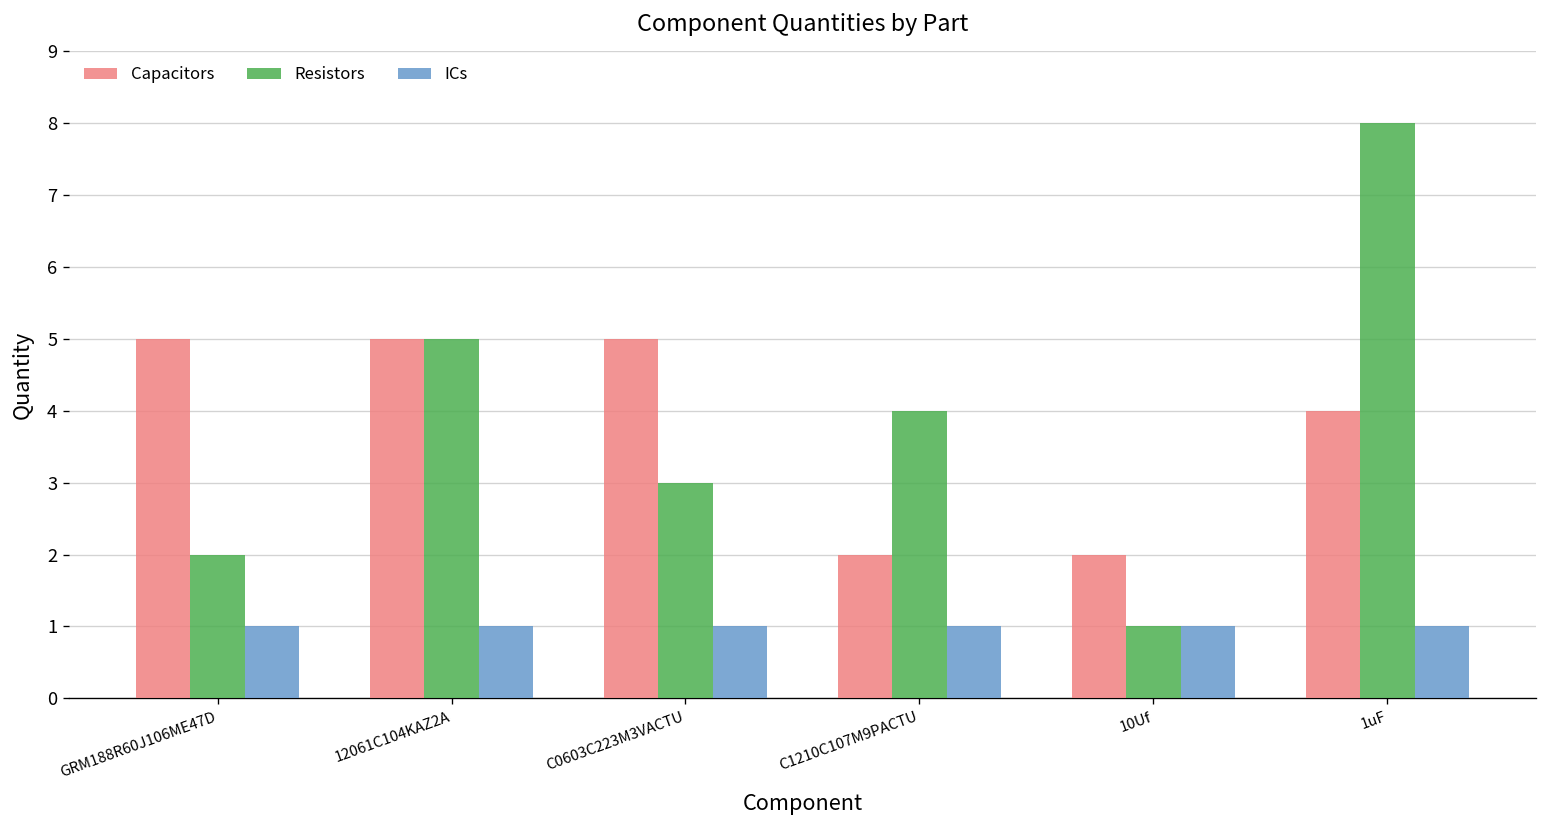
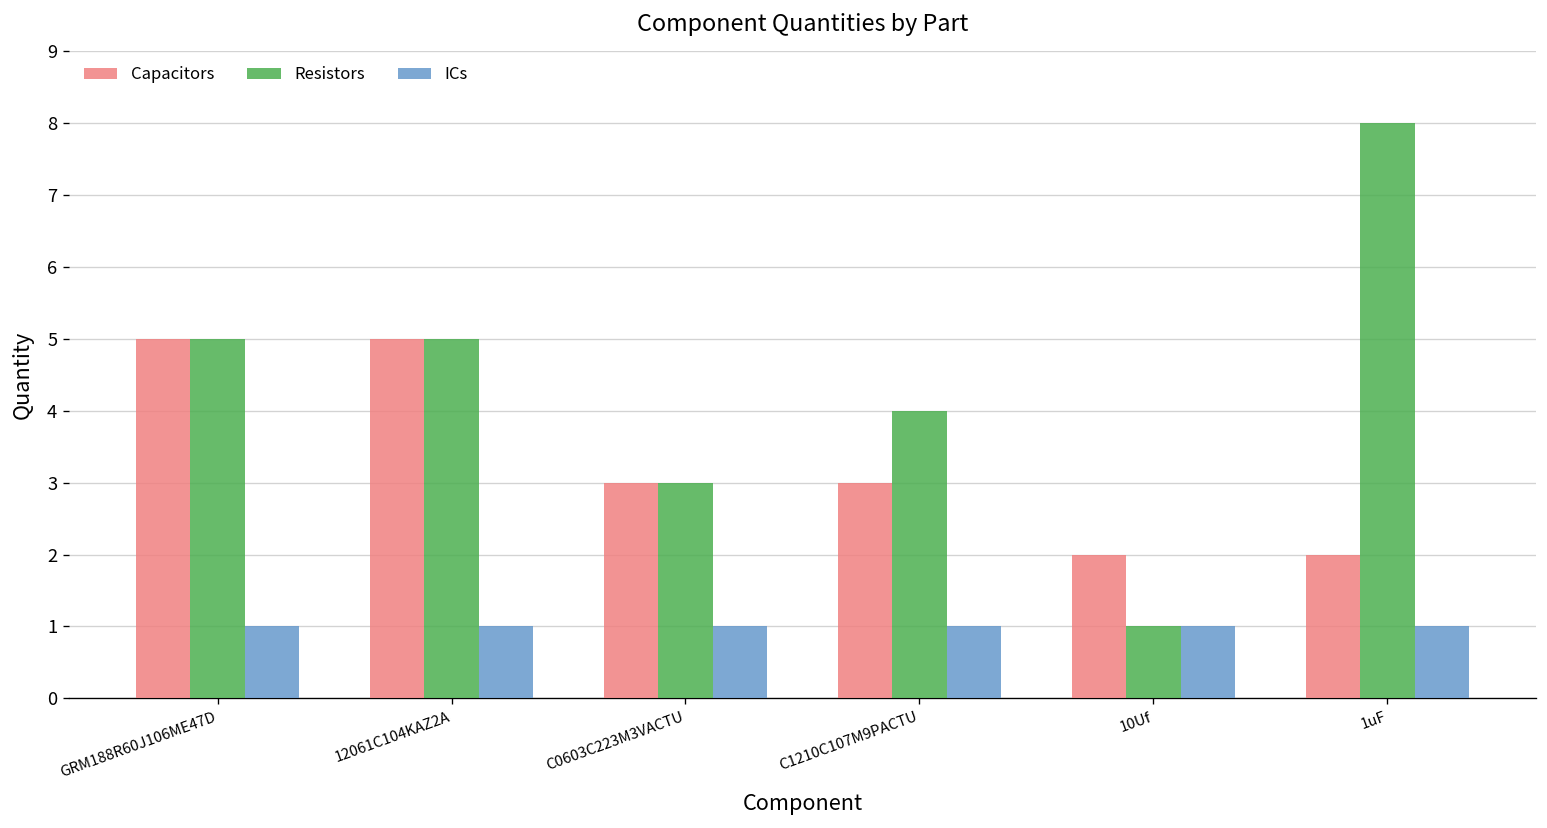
  {
    "Capacitors": {
      "GRM188R60J106ME47D": 5,
      "12061C104KAZ2A": 5,
-     "C0603C223M3VACTU": 5,
-     "C1210C107M9PACTU": 2,
+     "C0603C223M3VACTU": 3,
+     "C1210C107M9PACTU": 3,
      "10Uf": 2,
-     "1uF": 4
+     "1uF": 2
    },
    "Resistors": {
-     "GRM188R60J106ME47D": 2,
+     "GRM188R60J106ME47D": 5,
      "12061C104KAZ2A": 5,
      "C0603C223M3VACTU": 3,
      "C1210C107M9PACTU": 4,
      "10Uf": 1,
      "1uF": 8
    },
    "ICs": {
      "GRM188R60J106ME47D": 1,
      "12061C104KAZ2A": 1,
      "C0603C223M3VACTU": 1,
      "C1210C107M9PACTU": 1,
      "10Uf": 1,
      "1uF": 1
    }
  }
